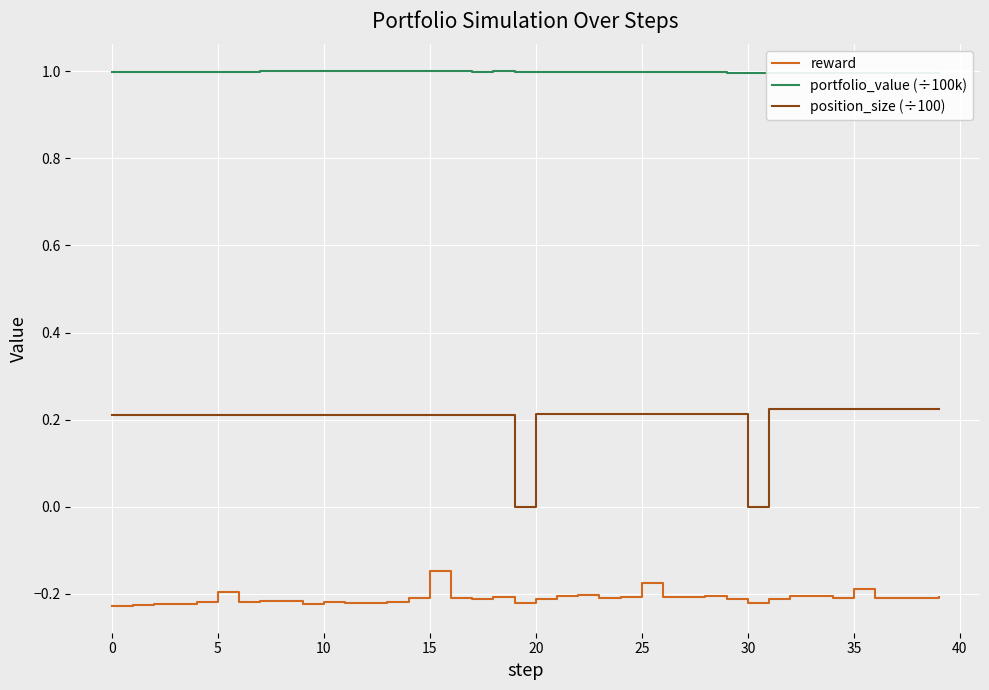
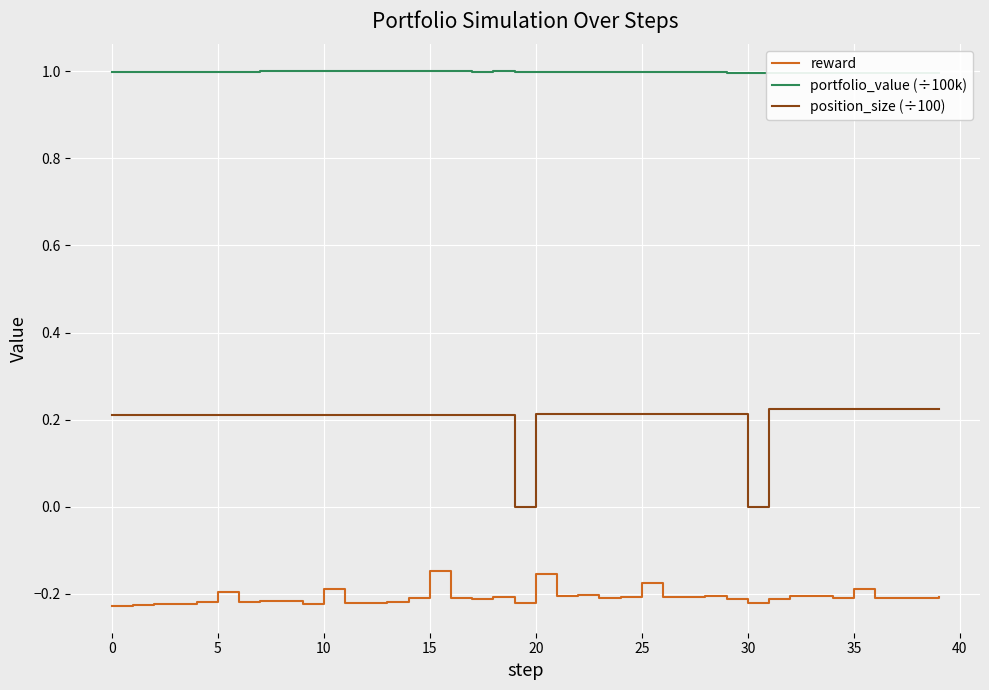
  {
    "reward": {
      "0": -0.23,
      "5": -0.20,
-     "10": -0.22,
+     "10": -0.19,
      "15": -0.15,
-     "20": -0.21,
+     "20": -0.16,
      "25": -0.18,
      "30": -0.22,
      "35": -0.19
    },
    "portfolio_value (÷100k)": {
      "0": 1.00,
      "5": 1.00,
      "10": 1.00,
      "15": 1.00,
      "20": 1.00,
      "25": 1.00,
      "30": 1.00
    },
    "position_size (÷100)": {
      "0": 0.21,
      "5": 0.21,
      "10": 0.21,
      "15": 0.21,
      "20": 0.21,
      "25": 0.21,
      "30": 0.00,
      "35": 0.22
    }
  }
